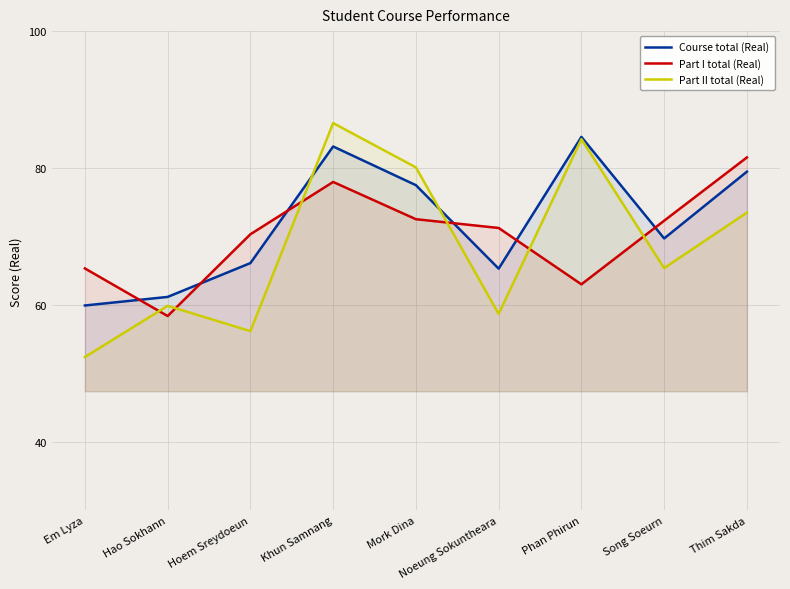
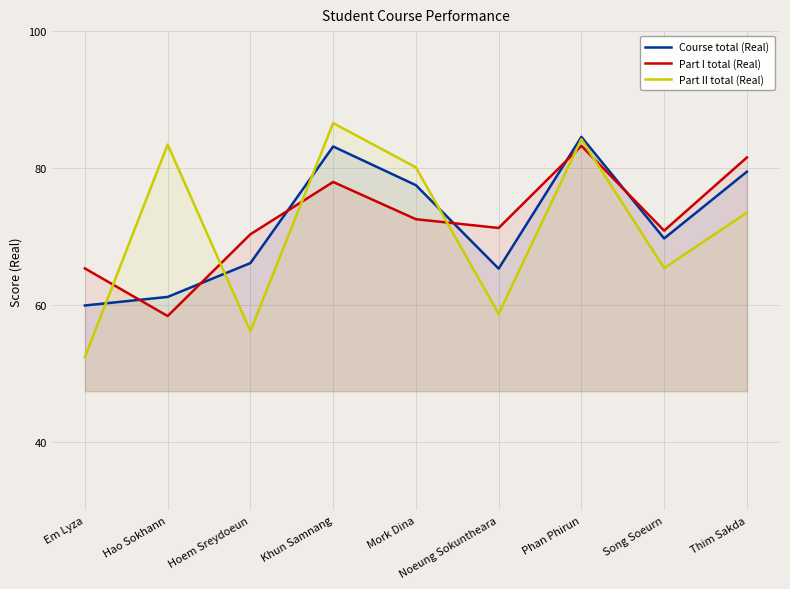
  {
    "Course total (Real)": {
      "Em Lyza": 60,
      "Hao Sokhann": 61,
      "Hoem Sreydoeun": 66,
      "Khun Samnang": 83,
      "Mork Dina": 78,
      "Noeung Sokuntheara": 65,
      "Song Soeurn": 70,
      "Thim Sakda": 79
    },
    "Part I total (Real)": {
      "Em Lyza": 65,
      "Hao Sokhann": 58,
      "Hoem Sreydoeun": 70,
      "Khun Samnang": 78,
      "Mork Dina": 73,
      "Noeung Sokuntheara": 71,
-     "Phan Phirun": 63,
-     "Song Soeurn": 72,
+     "Phan Phirun": 83,
+     "Song Soeurn": 71,
      "Thim Sakda": 82
    },
    "Part II total (Real)": {
      "Em Lyza": 52,
-     "Hao Sokhann": 60,
+     "Hao Sokhann": 83,
      "Hoem Sreydoeun": 56,
      "Khun Samnang": 87,
      "Mork Dina": 80,
      "Noeung Sokuntheara": 59,
      "Song Soeurn": 65,
      "Thim Sakda": 73
    }
  }
